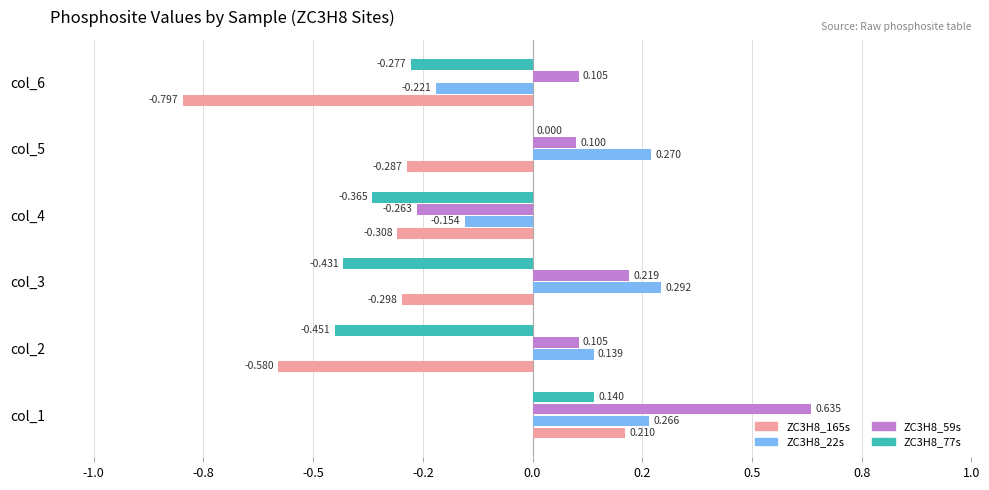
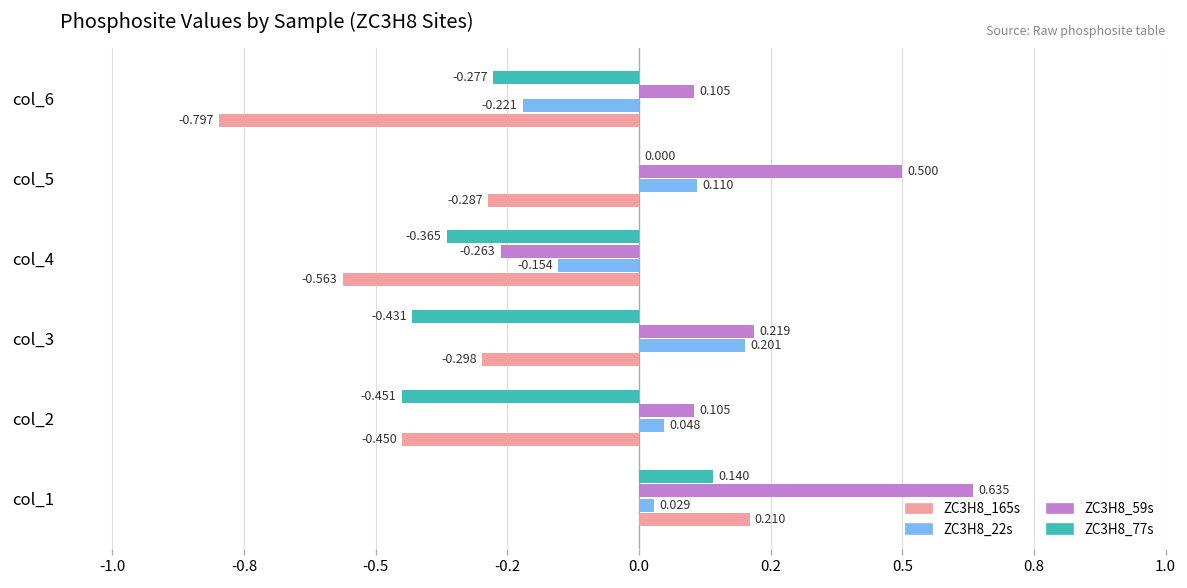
  {
    "ZC3H8_165s": {
      "col_6": -0.797,
      "col_5": -0.287,
-     "col_4": -0.308,
+     "col_4": -0.563,
      "col_3": -0.298,
-     "col_2": -0.580,
+     "col_2": -0.450,
      "col_1": 0.210
    },
    "ZC3H8_22s": {
      "col_6": -0.221,
-     "col_5": 0.270,
+     "col_5": 0.110,
      "col_4": -0.154,
-     "col_3": 0.292,
-     "col_2": 0.139,
-     "col_1": 0.266
+     "col_3": 0.201,
+     "col_2": 0.048,
+     "col_1": 0.029
    },
    "ZC3H8_59s": {
      "col_6": 0.105,
-     "col_5": 0.100,
+     "col_5": 0.500,
      "col_4": -0.263,
      "col_3": 0.219,
      "col_2": 0.105,
      "col_1": 0.635
    },
    "ZC3H8_77s": {
      "col_6": -0.277,
      "col_5": 0.000,
      "col_4": -0.365,
      "col_3": -0.431,
      "col_2": -0.451,
      "col_1": 0.140
    }
  }
